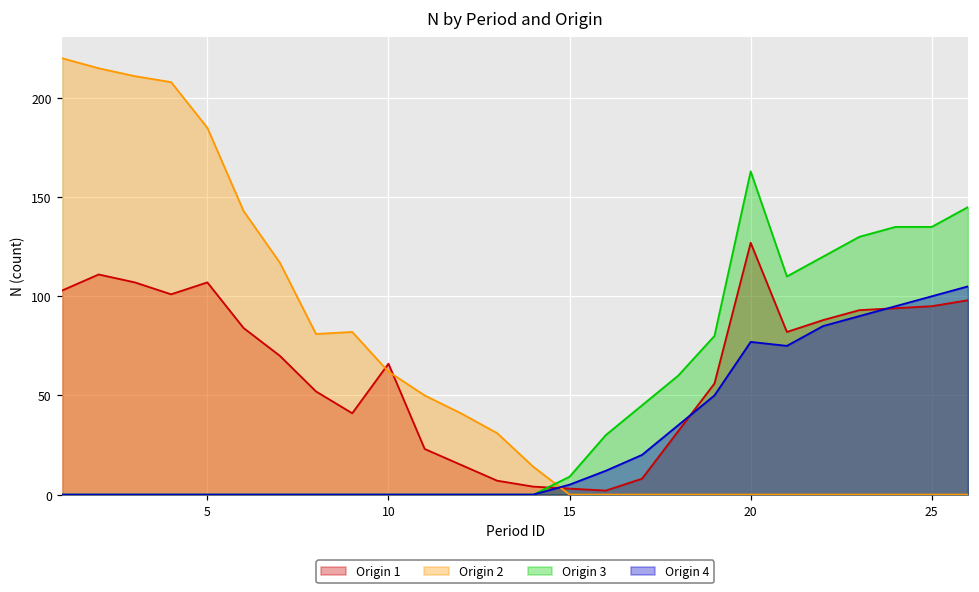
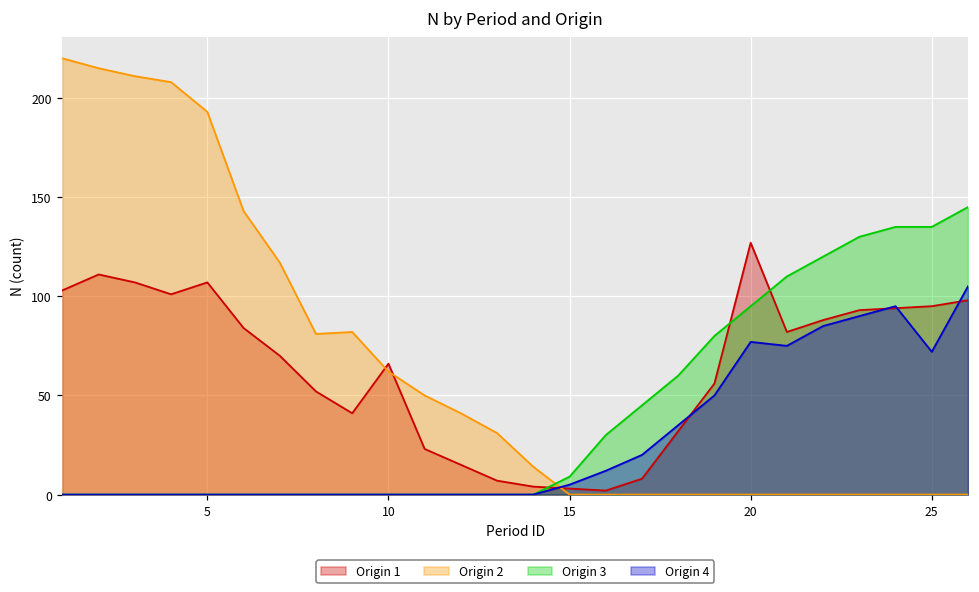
  {
    "Origin 1": {
      "5": 107,
      "10": 66,
      "15": 3,
      "20": 127,
      "25": 95
    },
    "Origin 2": {
-     "5": 185,
+     "5": 193,
      "10": 62,
      "15": 0,
      "20": 0,
      "25": 0
    },
    "Origin 3": {
      "15": 9,
-     "20": 163,
+     "20": 95,
      "25": 135
    },
    "Origin 4": {
      "15": 5,
      "20": 77,
-     "25": 100
+     "25": 72
    }
  }
